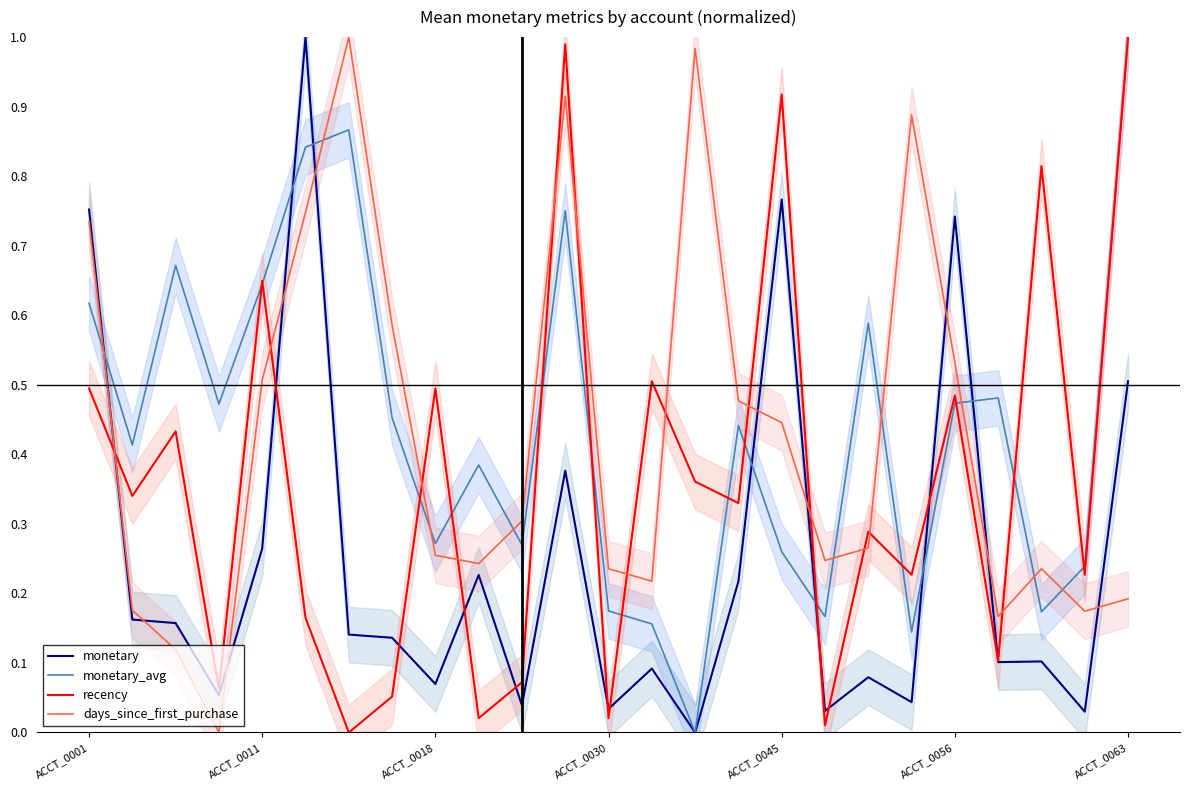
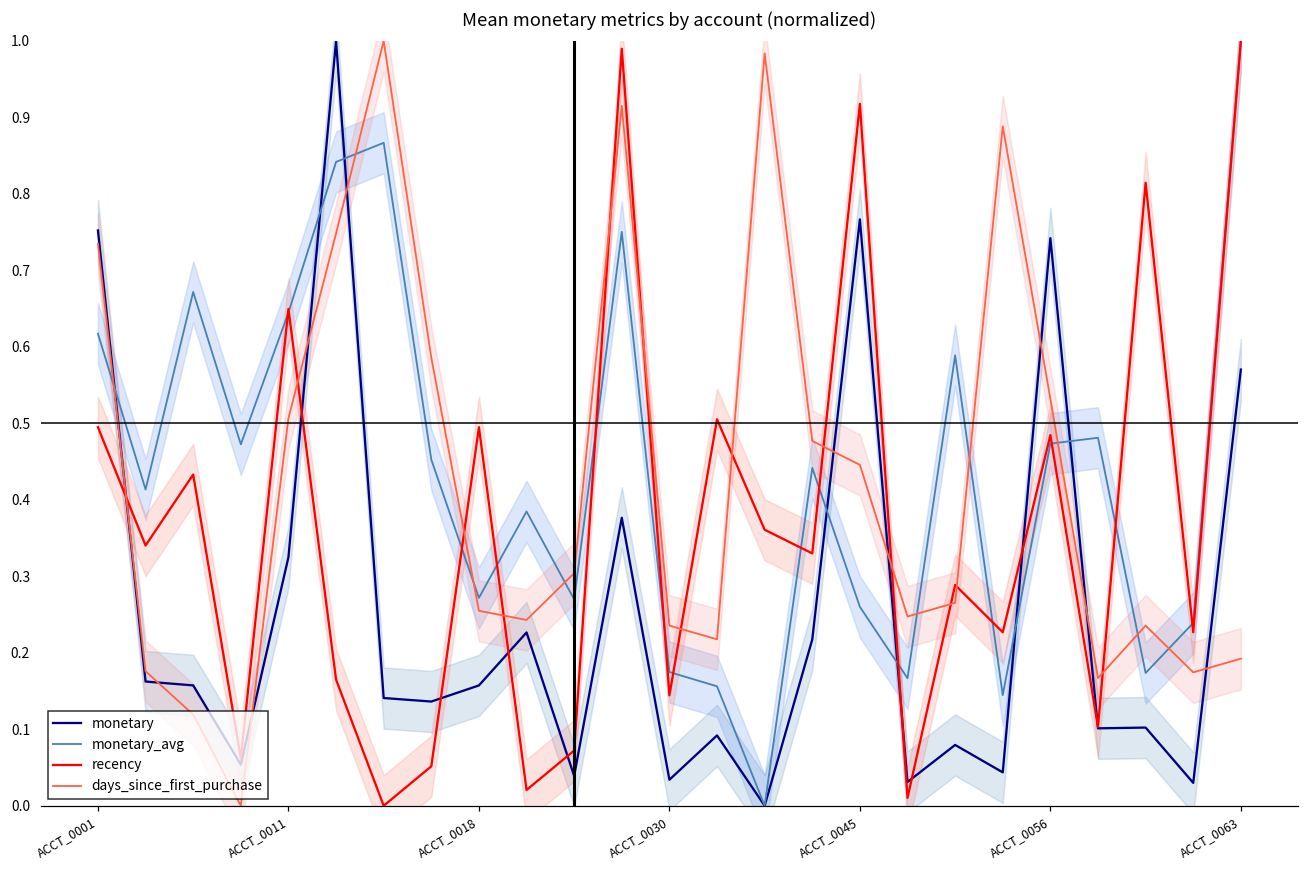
  {
    "monetary": {
      "ACCT_0001": 0.75,
-     "ACCT_0011": 0.26,
-     "ACCT_0018": 0.07,
+     "ACCT_0011": 0.32,
+     "ACCT_0018": 0.16,
      "ACCT_0030": 0.03,
      "ACCT_0045": 0.77,
      "ACCT_0056": 0.74,
-     "ACCT_0063": 0.51
+     "ACCT_0063": 0.57
    },
    "recency": {
      "ACCT_0001": 0.49,
      "ACCT_0011": 0.65,
      "ACCT_0018": 0.49,
-     "ACCT_0030": 0.02,
+     "ACCT_0030": 0.14,
      "ACCT_0045": 0.92,
      "ACCT_0056": 0.48
    }
  }
